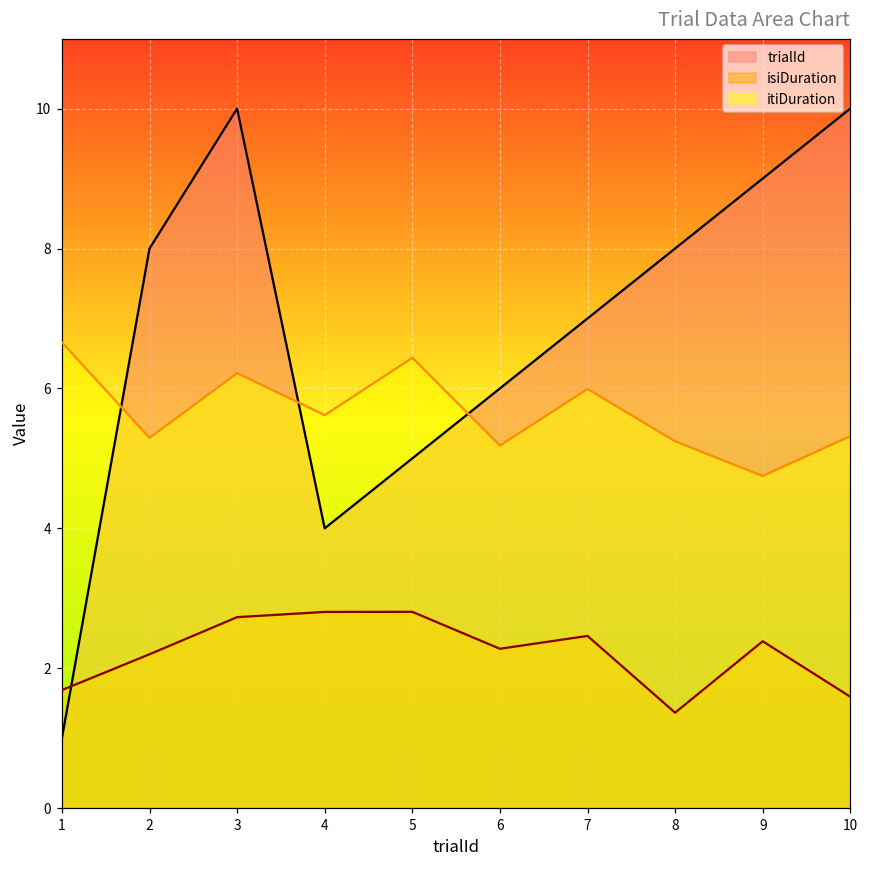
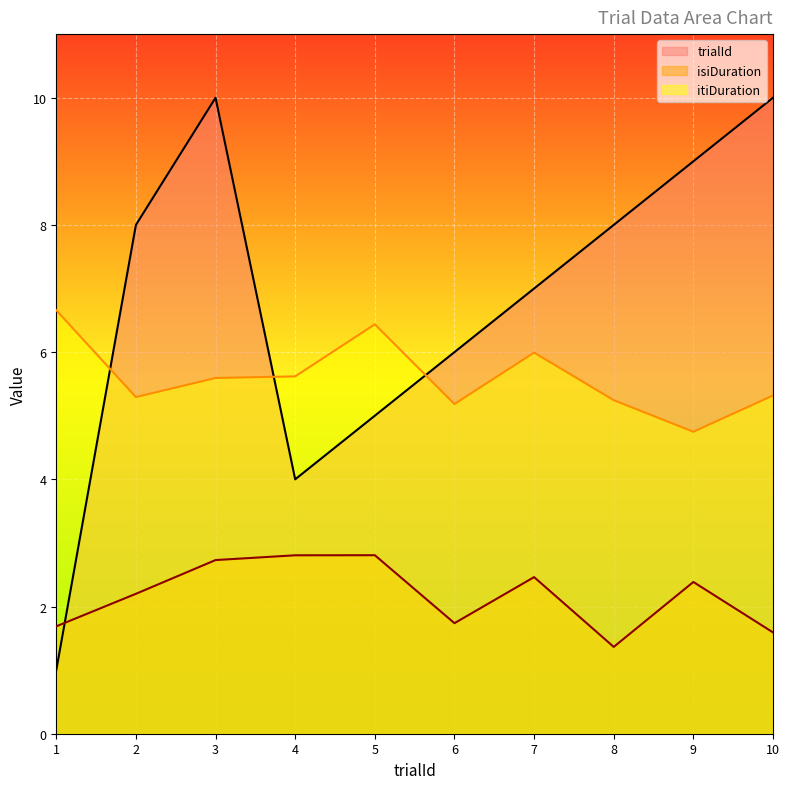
  {
    "trialId": {
      "1": 1.0,
      "2": 8.0,
      "3": 10.0,
      "4": 4.0,
      "5": 5.0,
      "6": 6.0,
      "7": 7.0,
      "8": 8.0,
      "9": 9.0,
      "10": 10.0
    },
    "isiDuration": {
      "1": 1.7,
      "2": 2.2,
      "3": 2.7,
      "4": 2.8,
      "5": 2.8,
-     "6": 2.3,
+     "6": 1.7,
      "7": 2.5,
      "8": 1.4,
      "9": 2.4,
      "10": 1.6
    },
    "itiDuration": {
      "1": 6.7,
      "2": 5.3,
-     "3": 6.2,
+     "3": 5.6,
      "4": 5.6,
      "5": 6.4,
      "6": 5.2,
      "7": 6.0,
      "8": 5.2,
      "9": 4.7,
      "10": 5.3
    }
  }
